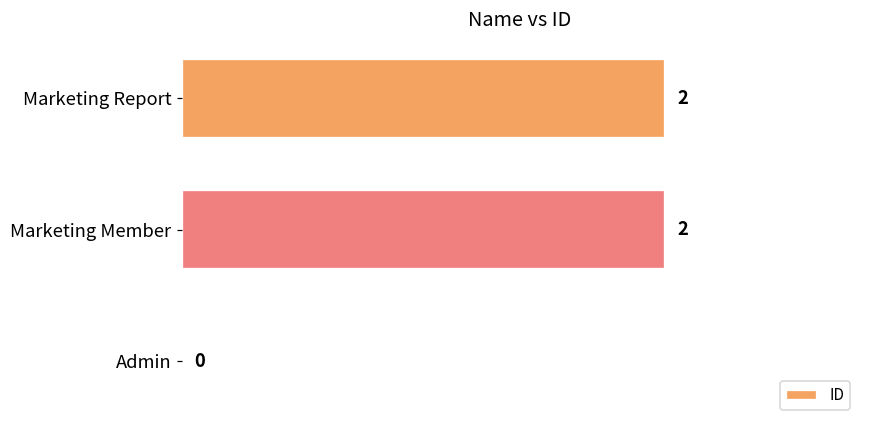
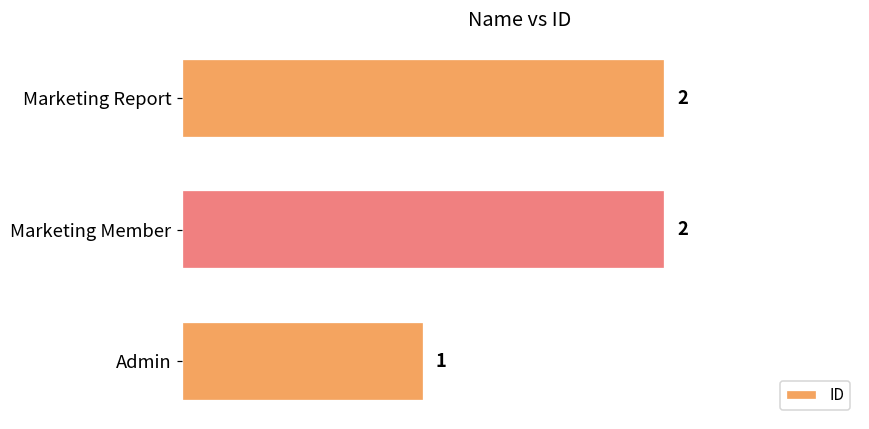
  {
    "Marketing Report": 2,
    "Marketing Member": 2,
-   "Admin": 0
+   "Admin": 1
  }
